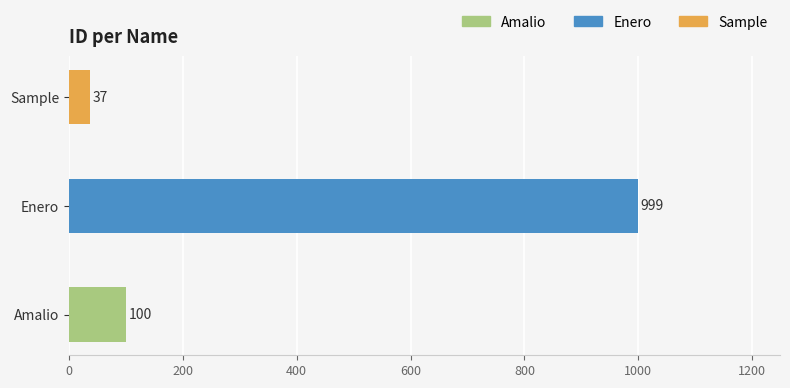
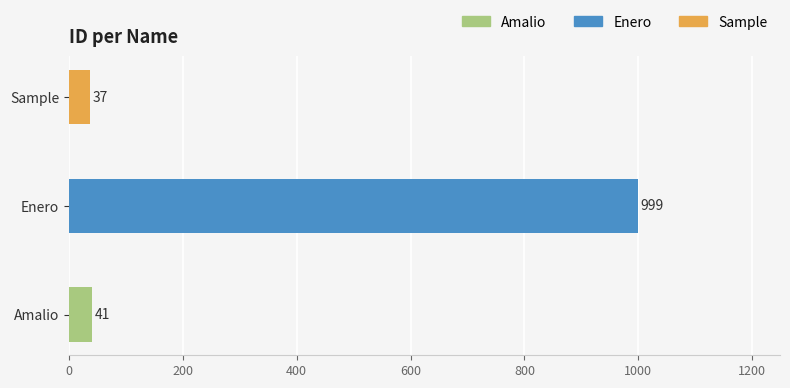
  {
    "Sample": 37,
    "Enero": 999,
-   "Amalio": 100
+   "Amalio": 41
  }
